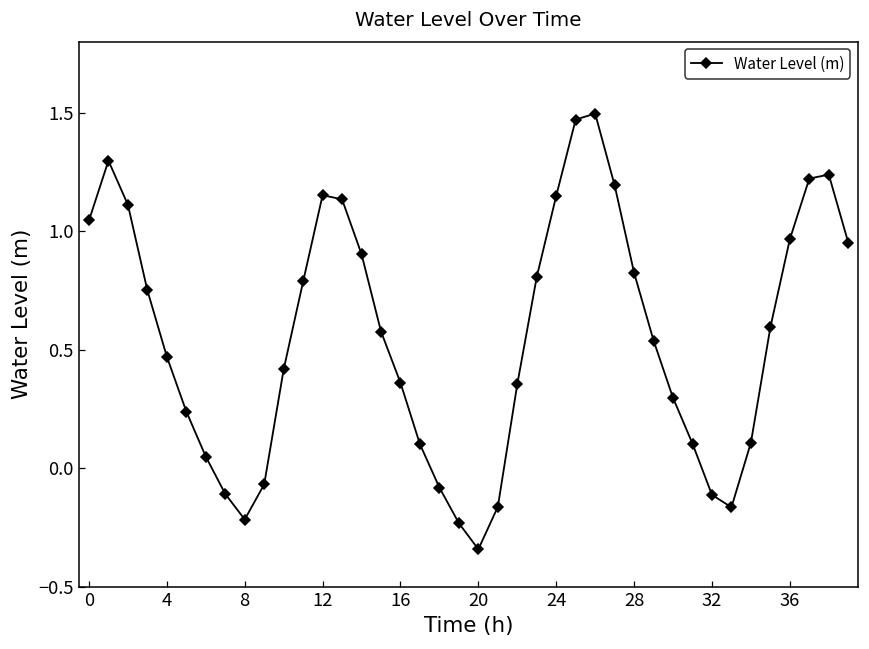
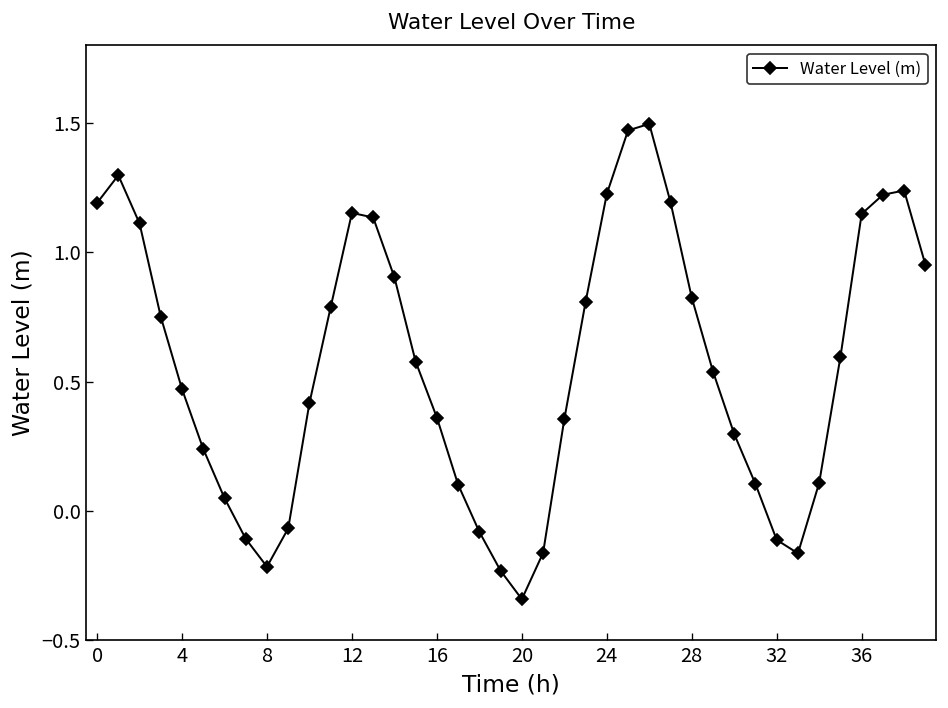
  {
-   "0": 1.05,
+   "0": 1.19,
    "4": 0.47,
    "8": -0.22,
    "12": 1.15,
    "16": 0.36,
    "20": -0.34,
-   "24": 1.15,
+   "24": 1.23,
    "28": 0.83,
    "32": -0.11,
-   "36": 0.97
+   "36": 1.15
  }
